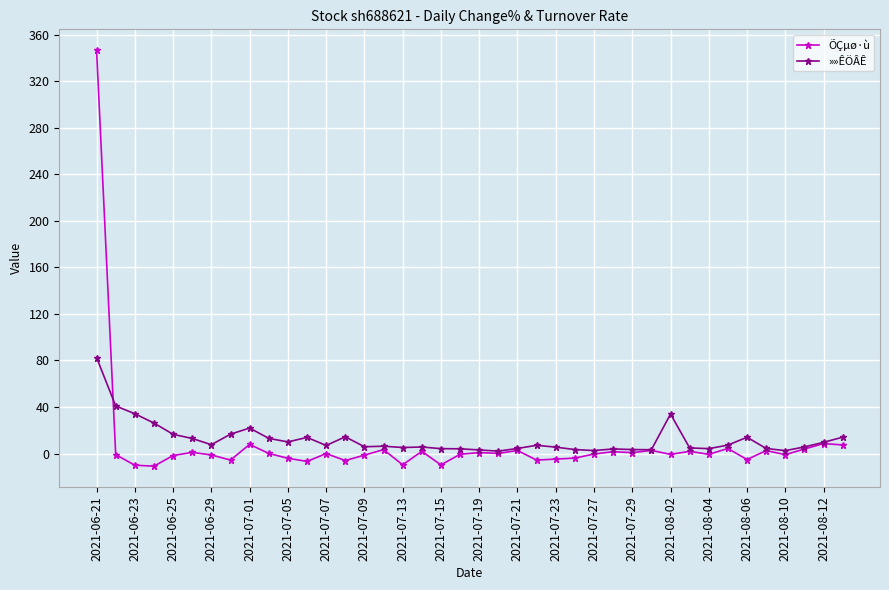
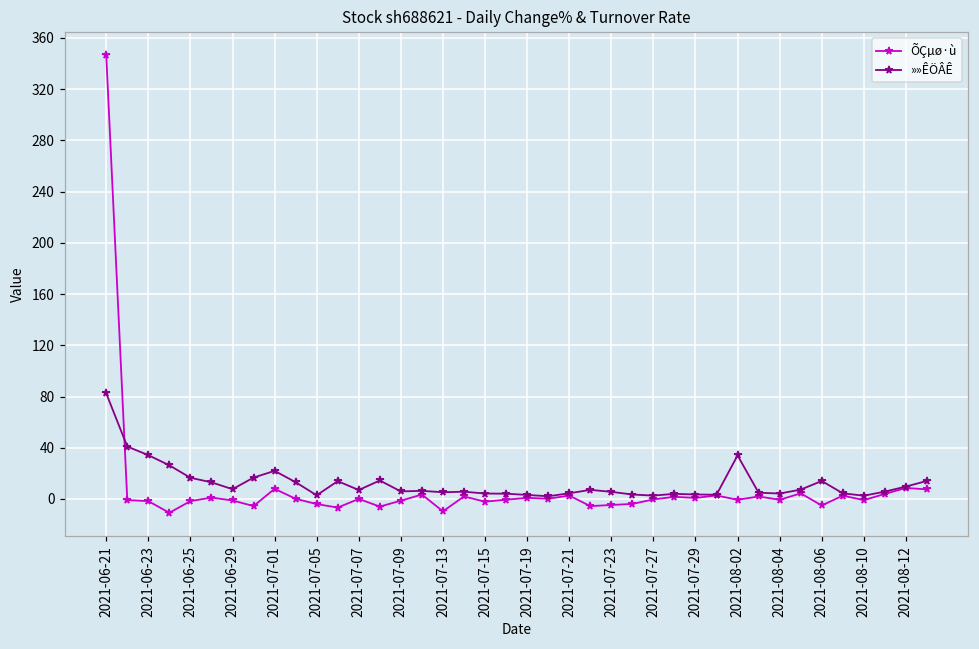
  {
    "ÕÇµø·ù": {
      "2021-06-21": 347,
-     "2021-06-23": -10,
+     "2021-06-23": -2,
      "2021-06-25": -2,
      "2021-06-29": -1,
      "2021-07-01": 8,
      "2021-07-05": -4,
      "2021-07-07": 0,
      "2021-07-09": -1,
      "2021-07-13": -10,
-     "2021-07-15": -10,
+     "2021-07-15": -2,
      "2021-07-19": 1,
      "2021-07-23": -5,
      "2021-07-27": 0,
      "2021-07-29": 1,
      "2021-08-02": -1,
      "2021-08-04": -1,
      "2021-08-06": -5,
      "2021-08-10": -1
    },
    "»»ÊÖÂÊ": {
      "2021-06-21": 82,
      "2021-06-23": 34,
      "2021-06-25": 17,
      "2021-06-29": 8,
      "2021-07-01": 22,
-     "2021-07-05": 10,
+     "2021-07-05": 3,
      "2021-07-07": 7,
      "2021-07-09": 6,
      "2021-07-13": 5,
      "2021-07-15": 4,
      "2021-07-19": 3,
      "2021-07-23": 6,
      "2021-07-27": 3,
      "2021-07-29": 3,
      "2021-08-02": 34,
      "2021-08-04": 4,
      "2021-08-06": 14,
      "2021-08-10": 3
    }
  }
